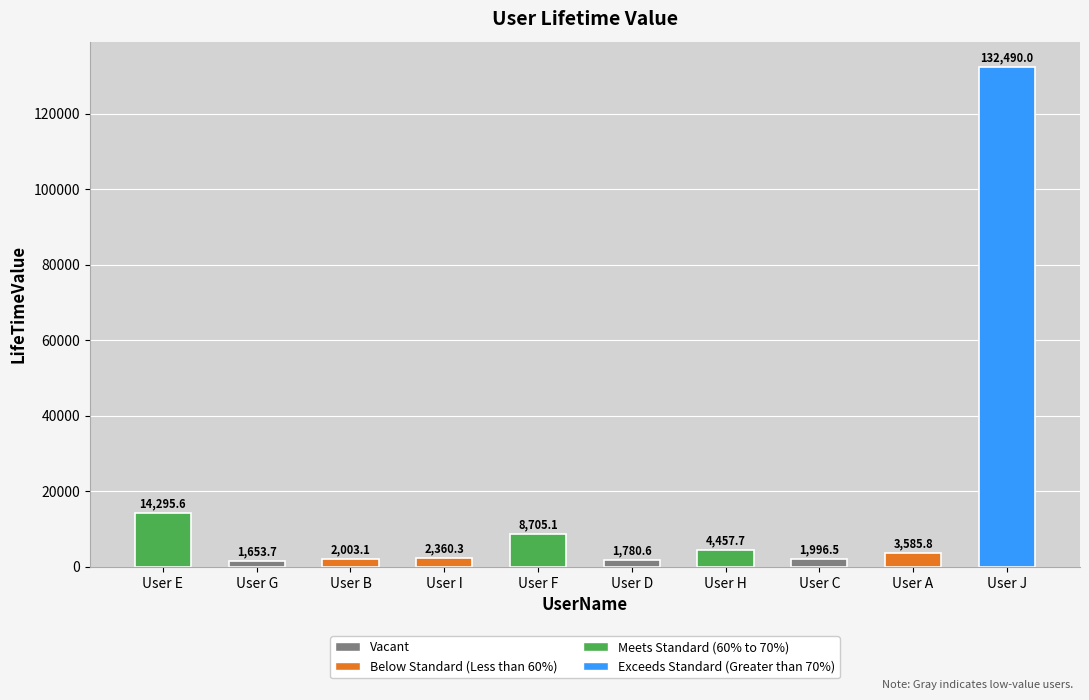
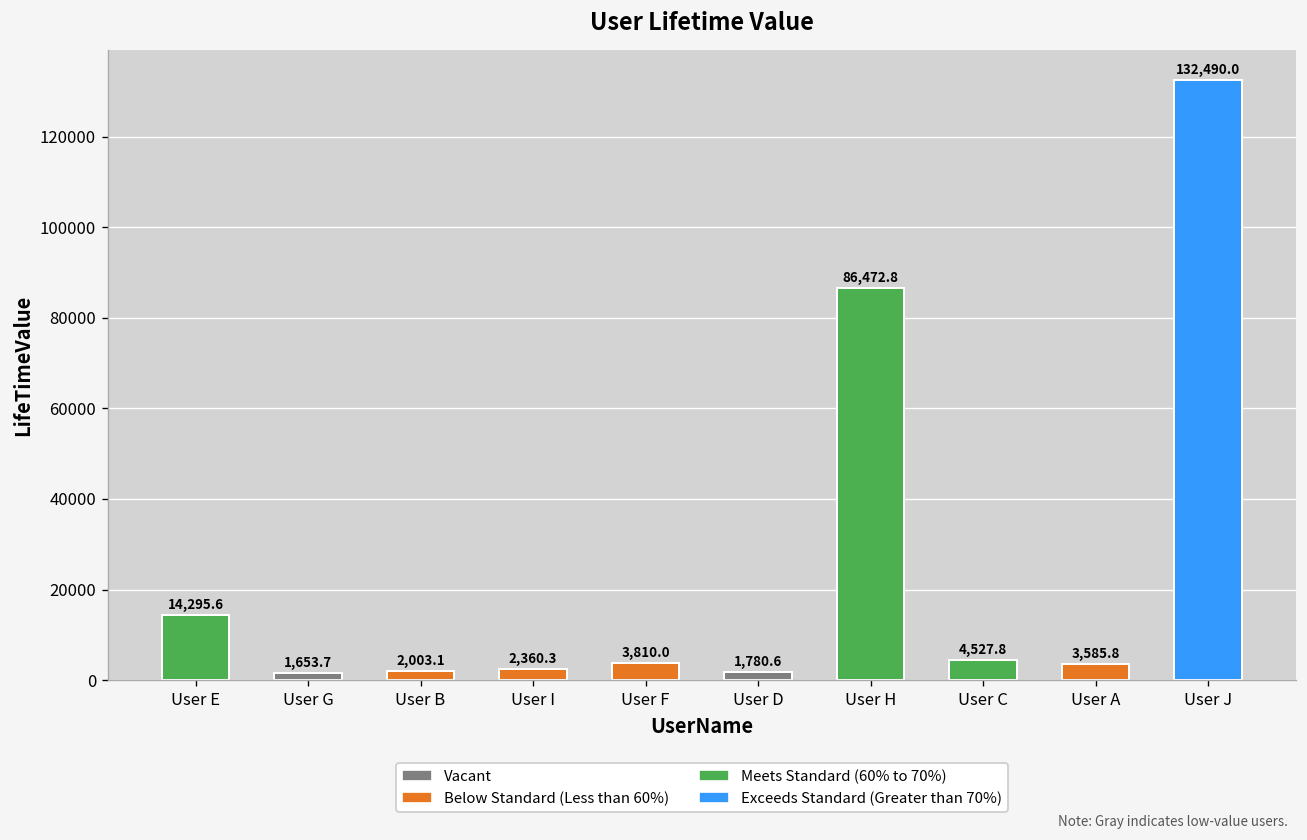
  {
    "User E": "14,295.6",
    "User G": "1,653.7",
    "User B": "2,003.1",
    "User I": "2,360.3",
-   "User F": "8,705.1",
+   "User F": "3,810.0",
    "User D": "1,780.6",
-   "User H": "4,457.7",
-   "User C": "1,996.5",
+   "User H": "86,472.8",
+   "User C": "4,527.8",
    "User A": "3,585.8",
    "User J": "132,490.0"
  }
